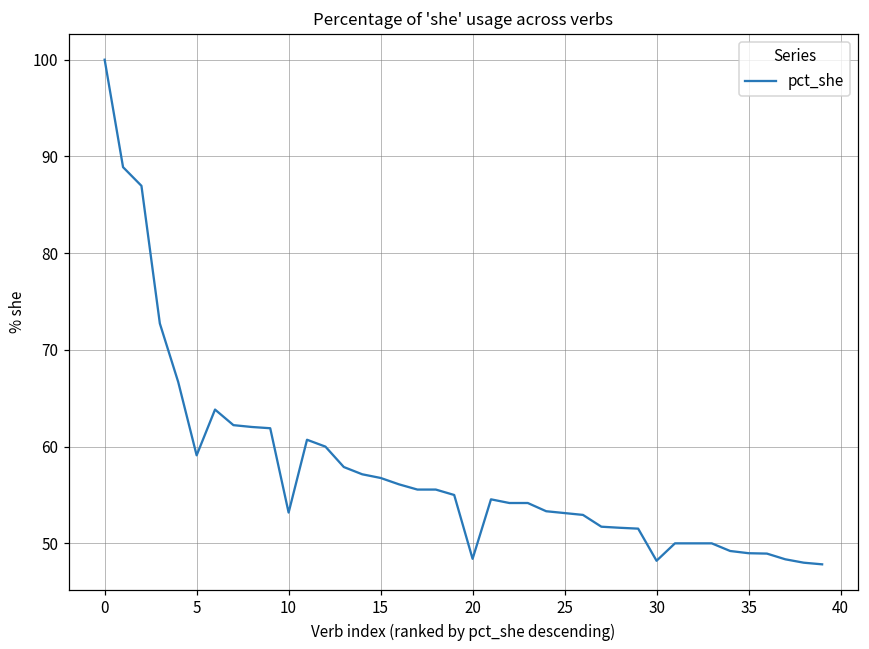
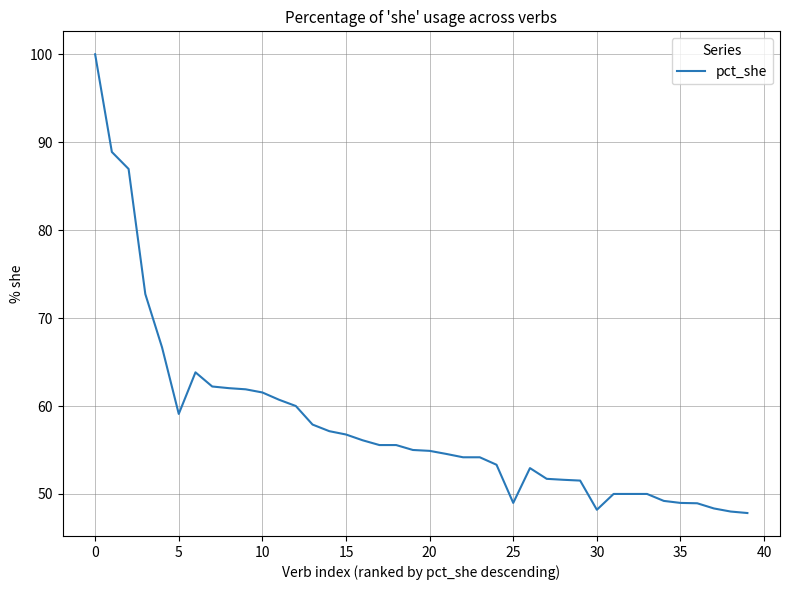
  {
    "0": 100,
    "5": 59,
-   "10": 53,
+   "10": 62,
    "15": 57,
-   "20": 48,
-   "25": 53,
+   "20": 55,
+   "25": 49,
    "30": 48,
    "35": 49
  }
